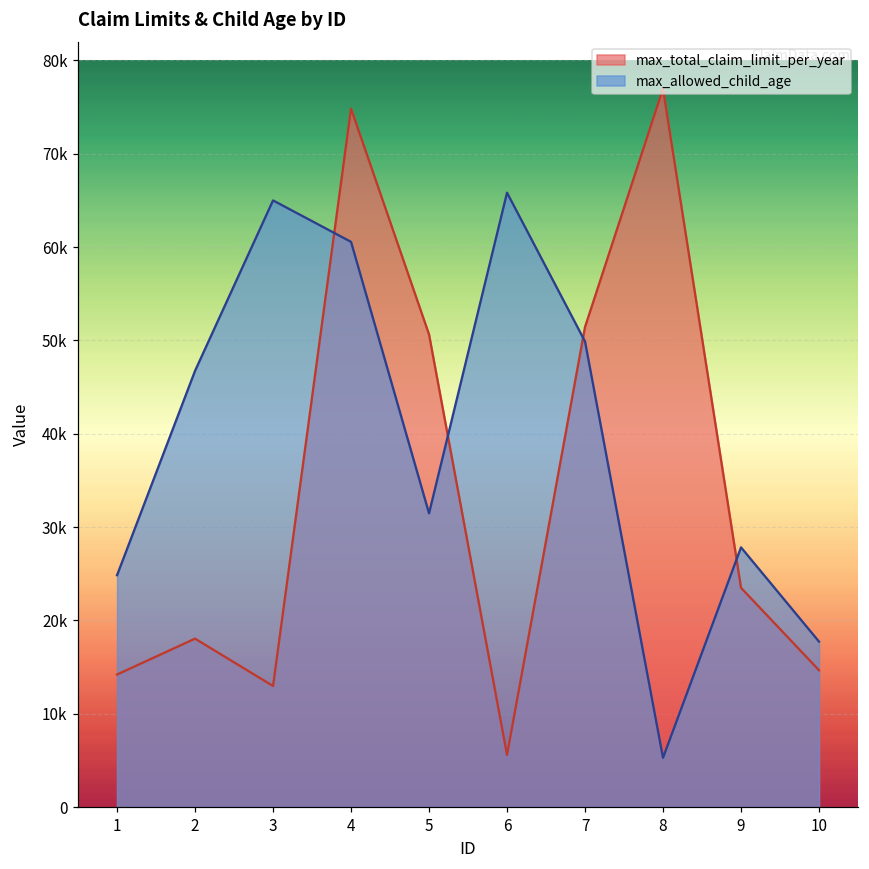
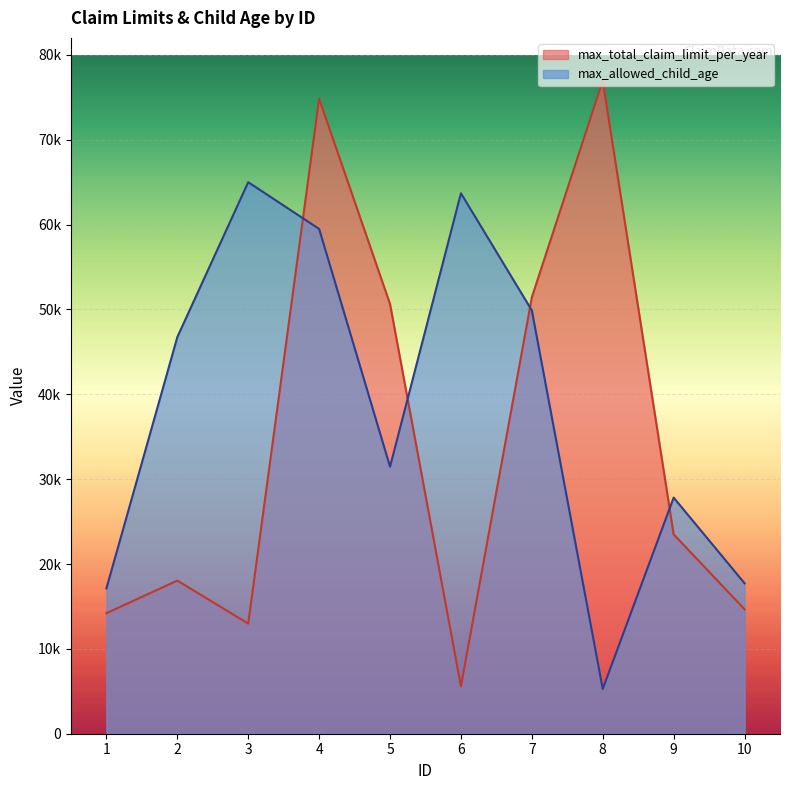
  {
    "max_total_claim_limit_per_year": {
      "1": 14000,
      "2": 18000,
      "3": 13000,
      "4": 75000,
      "5": 51000,
      "6": 6000,
      "7": 51000,
      "9": 23000,
      "10": 15000
    },
    "max_allowed_child_age": {
-     "1": 25000,
+     "1": 17000,
      "2": 47000,
      "3": 65000,
-     "4": 61000,
+     "4": 59000,
      "5": 31000,
-     "6": 66000,
+     "6": 64000,
      "7": 50000,
      "8": 5000,
      "9": 28000,
      "10": 18000
    }
  }
